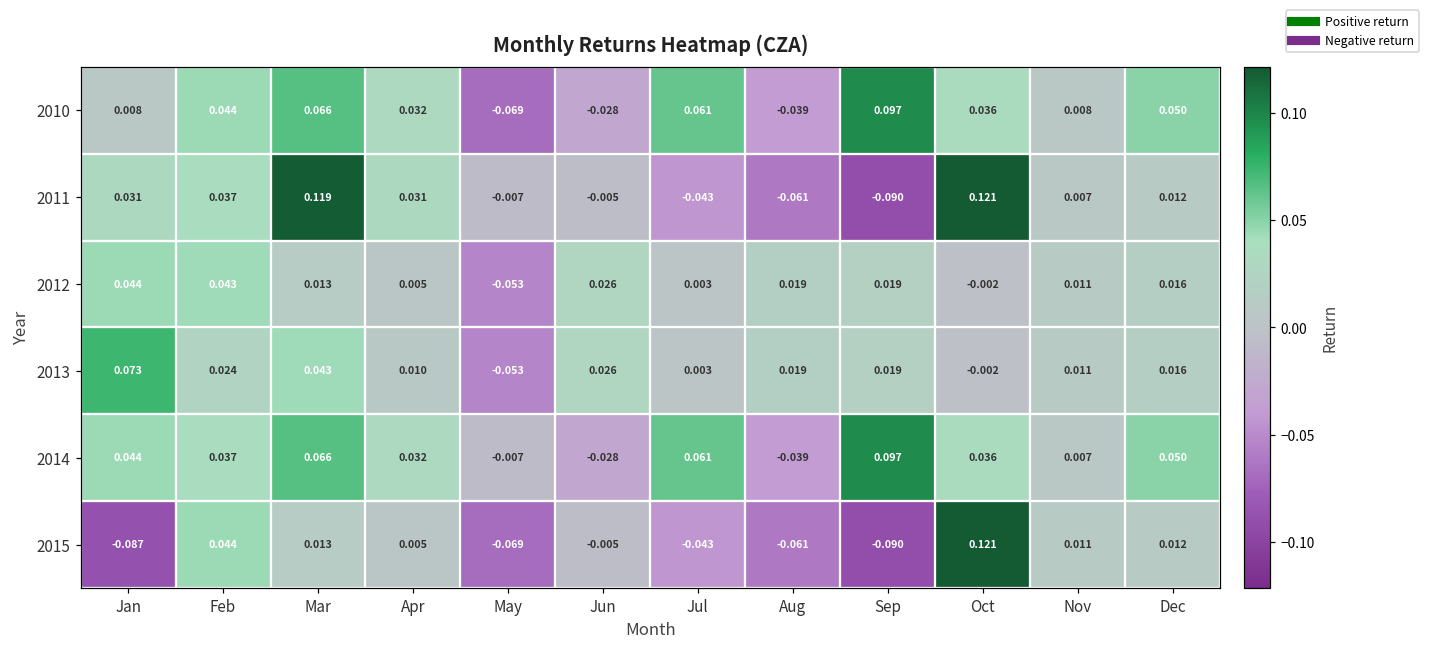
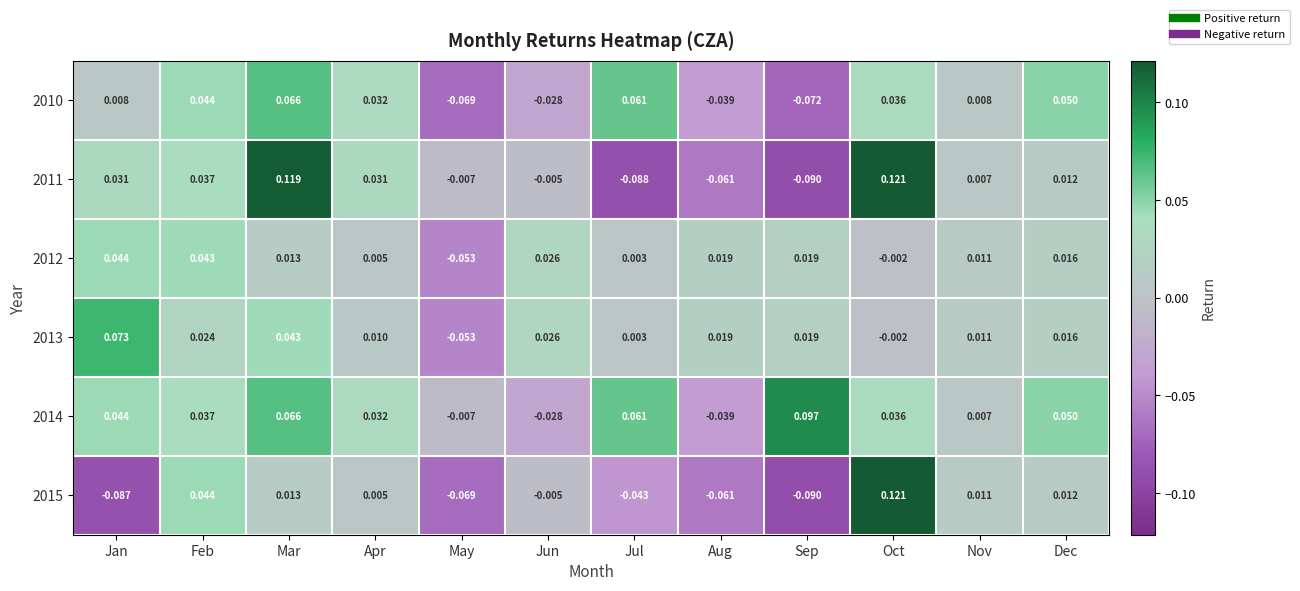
  {
    "2010": {
      "Jan": 0.008,
      "Feb": 0.044,
      "Mar": 0.066,
      "Apr": 0.032,
      "May": -0.069,
      "Jun": -0.028,
      "Jul": 0.061,
      "Aug": -0.039,
-     "Sep": 0.097,
+     "Sep": -0.072,
      "Oct": 0.036,
      "Nov": 0.008,
      "Dec": 0.050
    },
    "2011": {
      "Jan": 0.031,
      "Feb": 0.037,
      "Mar": 0.119,
      "Apr": 0.031,
      "May": -0.007,
      "Jun": -0.005,
-     "Jul": -0.043,
+     "Jul": -0.088,
      "Aug": -0.061,
      "Sep": -0.090,
      "Oct": 0.121,
      "Nov": 0.007,
      "Dec": 0.012
    },
    "2012": {
      "Jan": 0.044,
      "Feb": 0.043,
      "Mar": 0.013,
      "Apr": 0.005,
      "May": -0.053,
      "Jun": 0.026,
      "Jul": 0.003,
      "Aug": 0.019,
      "Sep": 0.019,
      "Oct": -0.002,
      "Nov": 0.011,
      "Dec": 0.016
    },
    "2013": {
      "Jan": 0.073,
      "Feb": 0.024,
      "Mar": 0.043,
      "Apr": 0.010,
      "May": -0.053,
      "Jun": 0.026,
      "Jul": 0.003,
      "Aug": 0.019,
      "Sep": 0.019,
      "Oct": -0.002,
      "Nov": 0.011,
      "Dec": 0.016
    },
    "2014": {
      "Jan": 0.044,
      "Feb": 0.037,
      "Mar": 0.066,
      "Apr": 0.032,
      "May": -0.007,
      "Jun": -0.028,
      "Jul": 0.061,
      "Aug": -0.039,
      "Sep": 0.097,
      "Oct": 0.036,
      "Nov": 0.007,
      "Dec": 0.050
    },
    "2015": {
      "Jan": -0.087,
      "Feb": 0.044,
      "Mar": 0.013,
      "Apr": 0.005,
      "May": -0.069,
      "Jun": -0.005,
      "Jul": -0.043,
      "Aug": -0.061,
      "Sep": -0.090,
      "Oct": 0.121,
      "Nov": 0.011,
      "Dec": 0.012
    }
  }
